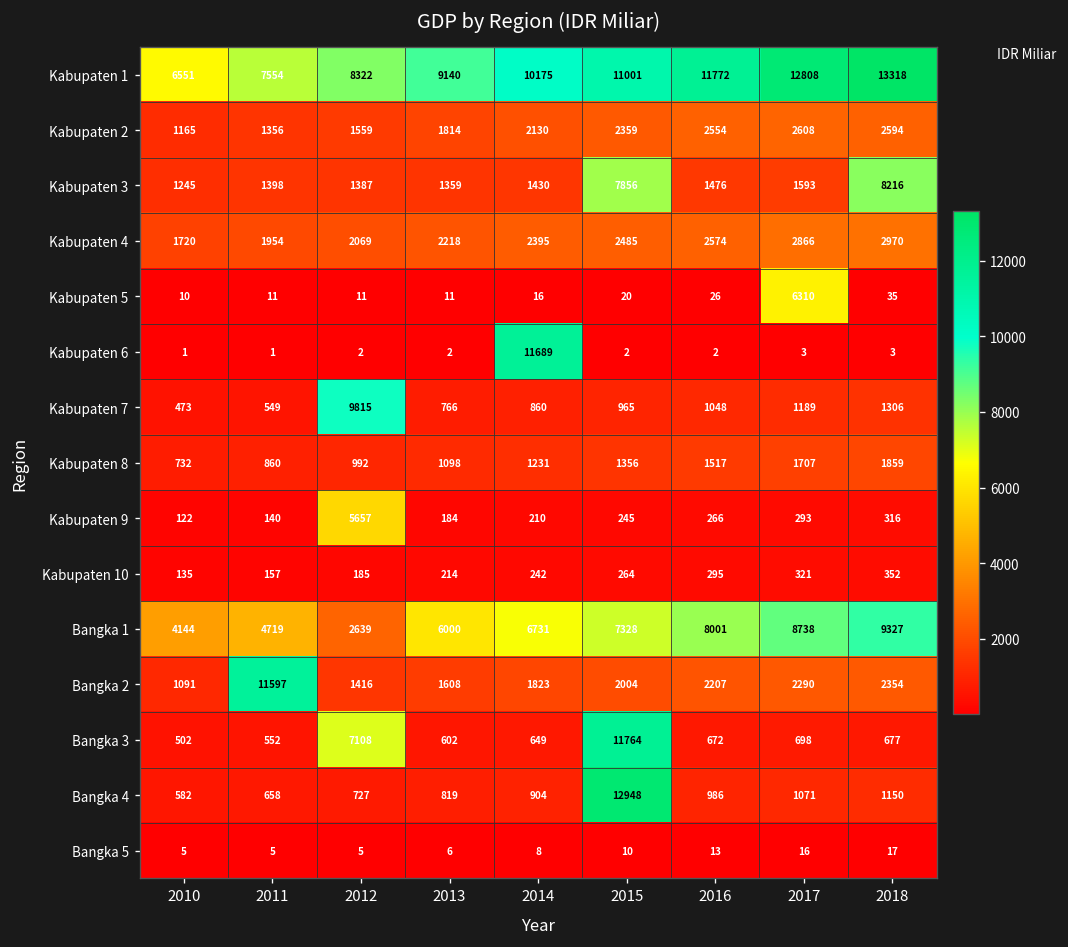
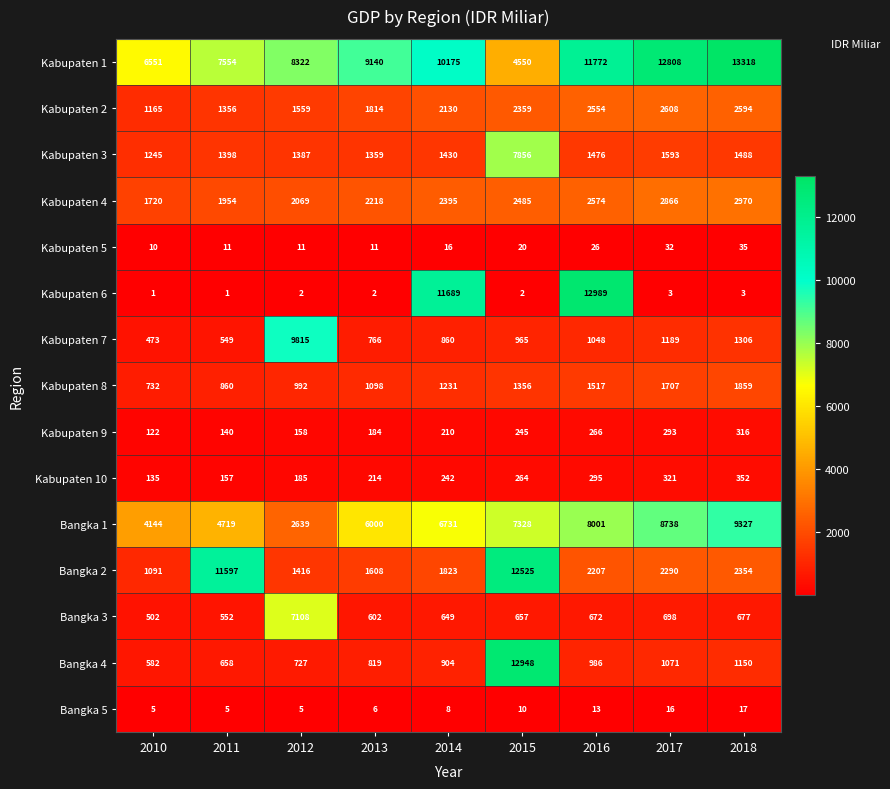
  {
    "Kabupaten 1": {
      "2010": 6551,
      "2011": 7554,
      "2012": 8322,
      "2013": 9140,
      "2014": 10175,
-     "2015": 11001,
+     "2015": 4550,
      "2016": 11772,
      "2017": 12808,
      "2018": 13318
    },
    "Kabupaten 2": {
      "2010": 1165,
      "2011": 1356,
      "2012": 1559,
      "2013": 1814,
      "2014": 2130,
      "2015": 2359,
      "2016": 2554,
      "2017": 2608,
      "2018": 2594
    },
    "Kabupaten 3": {
      "2010": 1245,
      "2011": 1398,
      "2012": 1387,
      "2013": 1359,
      "2014": 1430,
      "2015": 7856,
      "2016": 1476,
      "2017": 1593,
-     "2018": 8216
+     "2018": 1488
    },
    "Kabupaten 4": {
      "2010": 1720,
      "2011": 1954,
      "2012": 2069,
      "2013": 2218,
      "2014": 2395,
      "2015": 2485,
      "2016": 2574,
      "2017": 2866,
      "2018": 2970
    },
    "Kabupaten 5": {
      "2010": 10,
      "2011": 11,
      "2012": 11,
      "2013": 11,
      "2014": 16,
      "2015": 20,
      "2016": 26,
-     "2017": 6310,
+     "2017": 32,
      "2018": 35
    },
    "Kabupaten 6": {
      "2010": 1,
      "2011": 1,
      "2012": 2,
      "2013": 2,
      "2014": 11689,
      "2015": 2,
-     "2016": 2,
+     "2016": 12989,
      "2017": 3,
      "2018": 3
    },
    "Kabupaten 7": {
      "2010": 473,
      "2011": 549,
      "2012": 9815,
      "2013": 766,
      "2014": 860,
      "2015": 965,
      "2016": 1048,
      "2017": 1189,
      "2018": 1306
    },
    "Kabupaten 8": {
      "2010": 732,
      "2011": 860,
      "2012": 992,
      "2013": 1098,
      "2014": 1231,
      "2015": 1356,
      "2016": 1517,
      "2017": 1707,
      "2018": 1859
    },
    "Kabupaten 9": {
      "2010": 122,
      "2011": 140,
-     "2012": 5657,
+     "2012": 158,
      "2013": 184,
      "2014": 210,
      "2015": 245,
      "2016": 266,
      "2017": 293,
      "2018": 316
    },
    "Kabupaten 10": {
      "2010": 135,
      "2011": 157,
      "2012": 185,
      "2013": 214,
      "2014": 242,
      "2015": 264,
      "2016": 295,
      "2017": 321,
      "2018": 352
    },
    "Bangka 1": {
      "2010": 4144,
      "2011": 4719,
      "2012": 2639,
      "2013": 6000,
      "2014": 6731,
      "2015": 7328,
      "2016": 8001,
      "2017": 8738,
      "2018": 9327
    },
    "Bangka 2": {
      "2010": 1091,
      "2011": 11597,
      "2012": 1416,
      "2013": 1608,
      "2014": 1823,
-     "2015": 2004,
+     "2015": 12525,
      "2016": 2207,
      "2017": 2290,
      "2018": 2354
    },
    "Bangka 3": {
      "2010": 502,
      "2011": 552,
      "2012": 7108,
      "2013": 602,
      "2014": 649,
-     "2015": 11764,
+     "2015": 657,
      "2016": 672,
      "2017": 698,
      "2018": 677
    },
    "Bangka 4": {
      "2010": 582,
      "2011": 658,
      "2012": 727,
      "2013": 819,
      "2014": 904,
      "2015": 12948,
      "2016": 986,
      "2017": 1071,
      "2018": 1150
    },
    "Bangka 5": {
      "2010": 5,
      "2011": 5,
      "2012": 5,
      "2013": 6,
      "2014": 8,
      "2015": 10,
      "2016": 13,
      "2017": 16,
      "2018": 17
    }
  }
